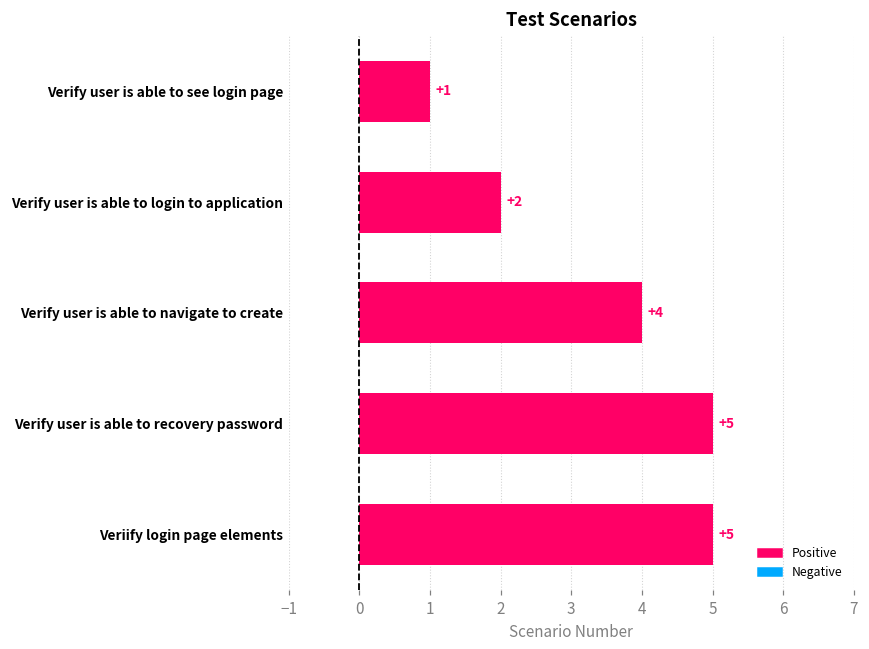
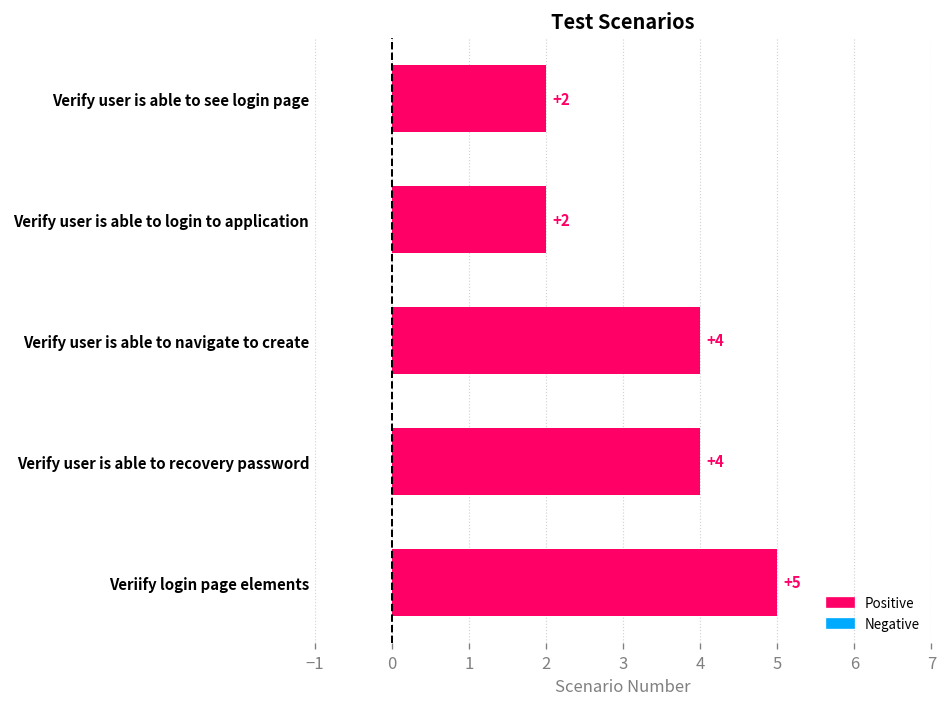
  {
-   "Verify user is able to see login page": "+1",
+   "Verify user is able to see login page": "+2",
    "Verify user is able to login to application": "+2",
    "Verify user is able to navigate to create": "+4",
-   "Verify user is able to recovery password": "+5",
+   "Verify user is able to recovery password": "+4",
    "Veriify login page elements": "+5"
  }
